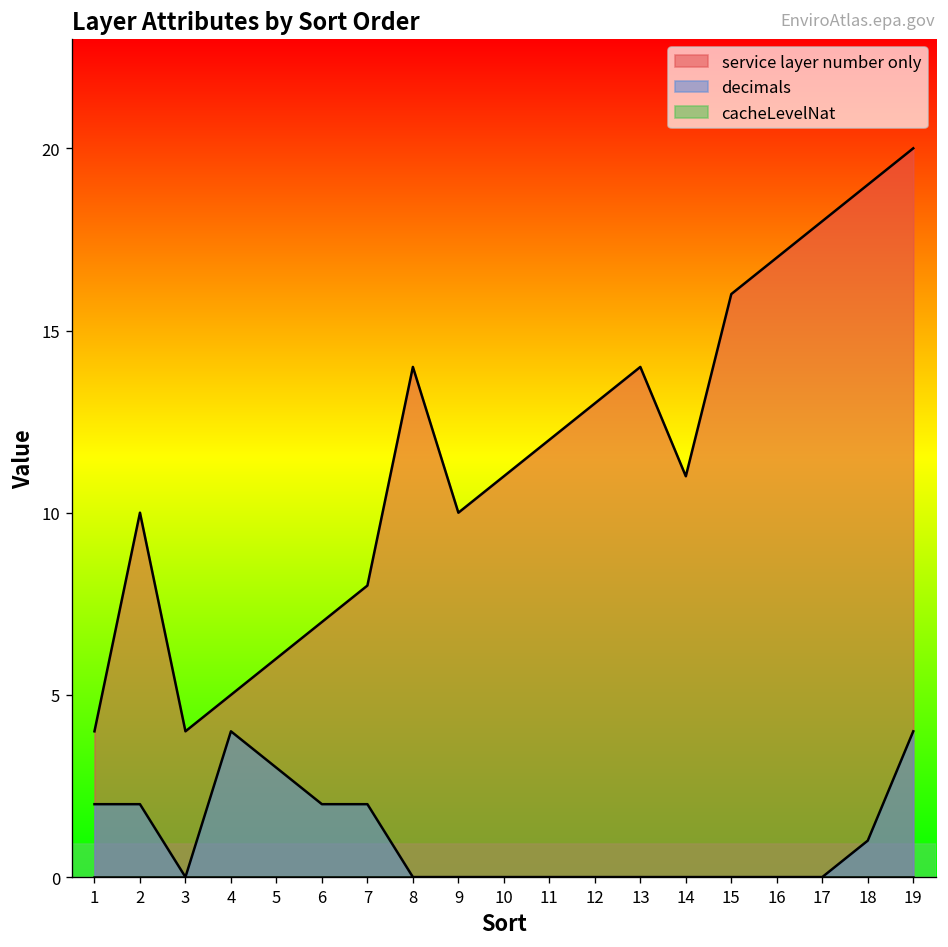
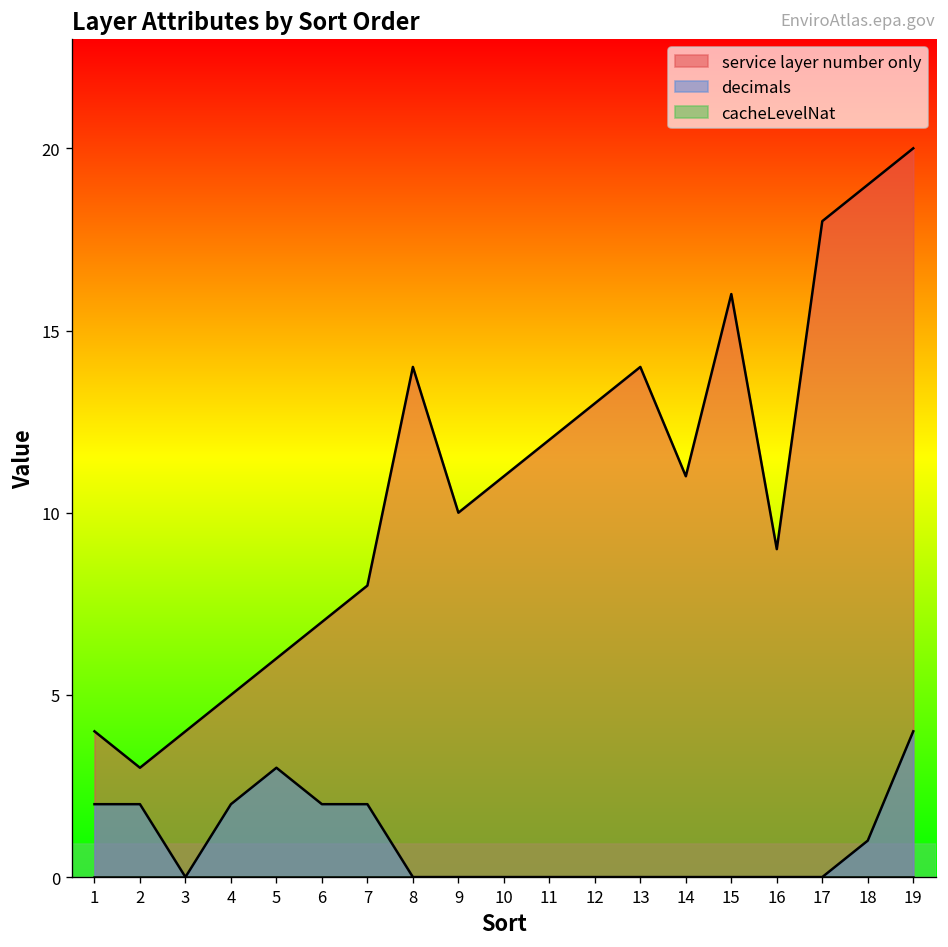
  {
    "service layer number only": {
      "1": 4,
-     "2": 10,
+     "2": 3,
      "3": 4,
      "4": 5,
      "5": 6,
      "6": 7,
      "7": 8,
      "8": 14,
      "9": 10,
      "10": 11,
      "11": 12,
      "12": 13,
      "13": 14,
      "14": 11,
      "15": 16,
-     "16": 17,
+     "16": 9,
      "17": 18,
      "18": 19,
      "19": 20
    },
    "decimals": {
      "1": 2,
      "2": 2,
-     "4": 4,
+     "4": 2,
      "5": 3,
      "6": 2,
      "7": 2,
      "18": 1,
      "19": 4
    }
  }
